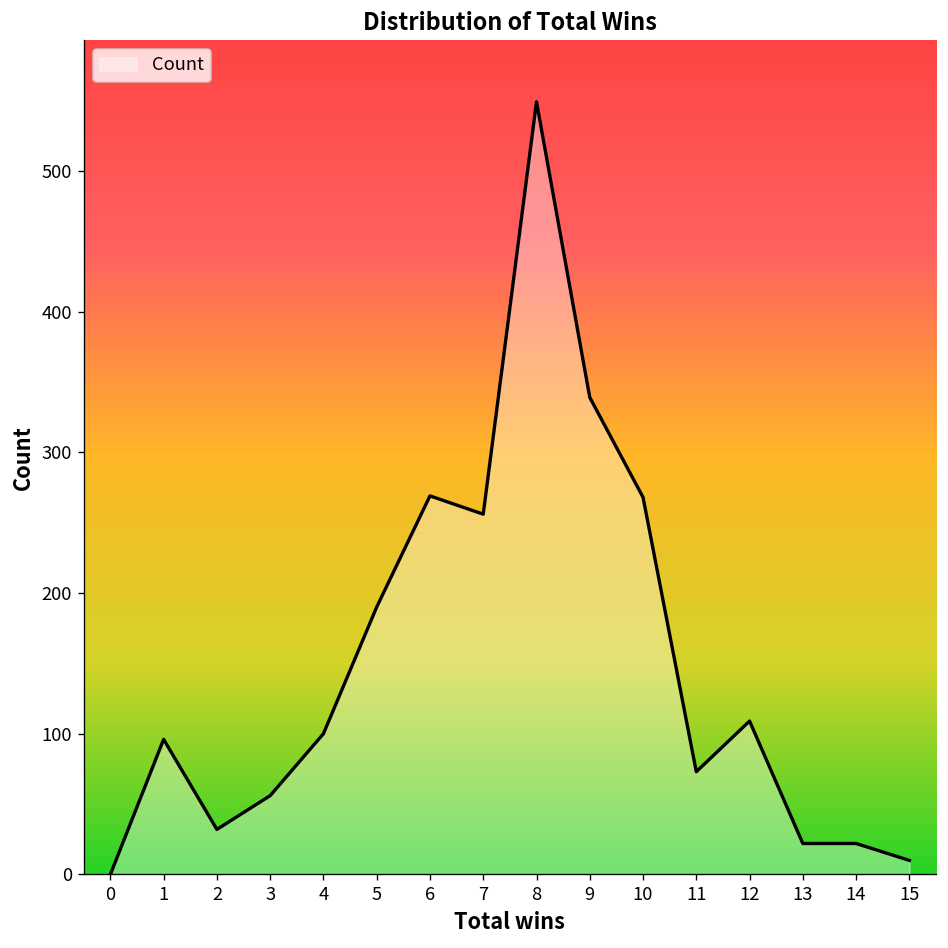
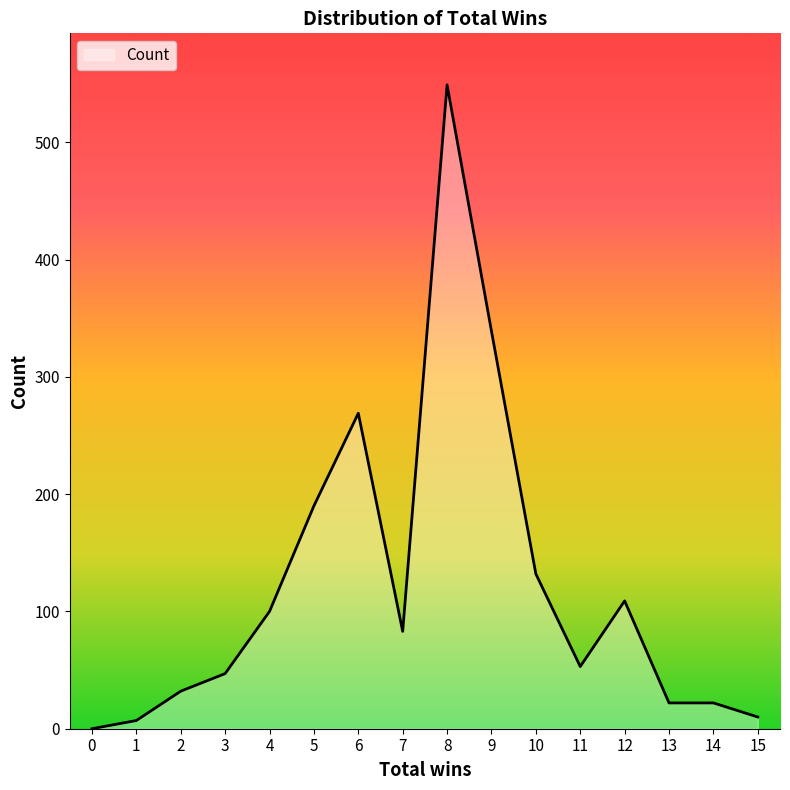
  {
    "0": 0,
-   "1": 96,
+   "1": 7,
    "2": 32,
-   "3": 56,
+   "3": 47,
    "4": 100,
    "5": 190,
    "6": 269,
-   "7": 256,
+   "7": 83,
    "8": 549,
    "9": 339,
-   "10": 268,
-   "11": 73,
+   "10": 132,
+   "11": 53,
    "12": 109,
    "13": 22,
    "14": 22,
    "15": 10
  }
